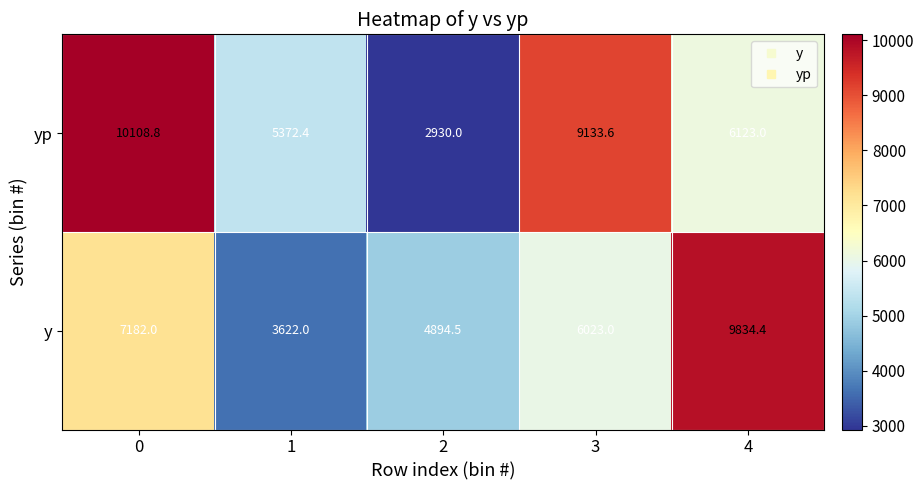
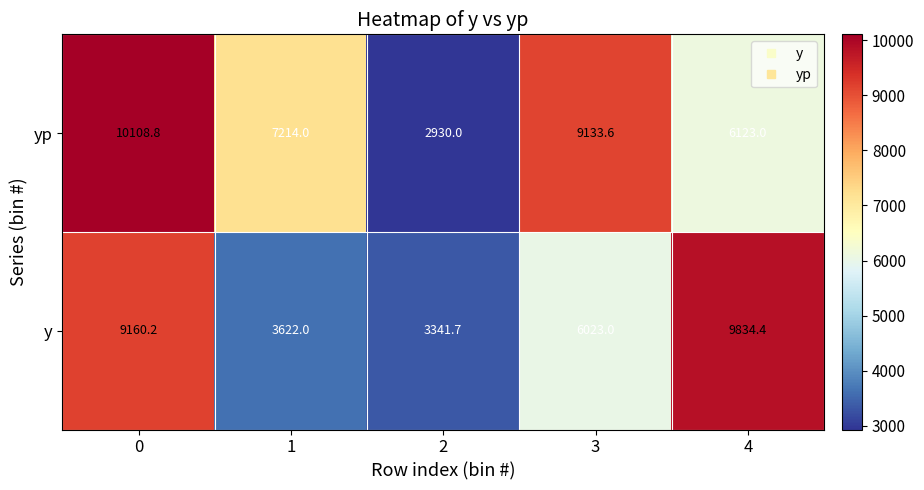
  {
    "yp": {
      "0": 10108.8,
-     "1": 5372.4,
+     "1": 7214.0,
      "2": 2930.0,
      "3": 9133.6
    },
    "y": {
-     "0": 7182.0,
+     "0": 9160.2,
      "1": 3622.0,
-     "2": 4894.5,
+     "2": 3341.7,
      "4": 9834.4
    }
  }
